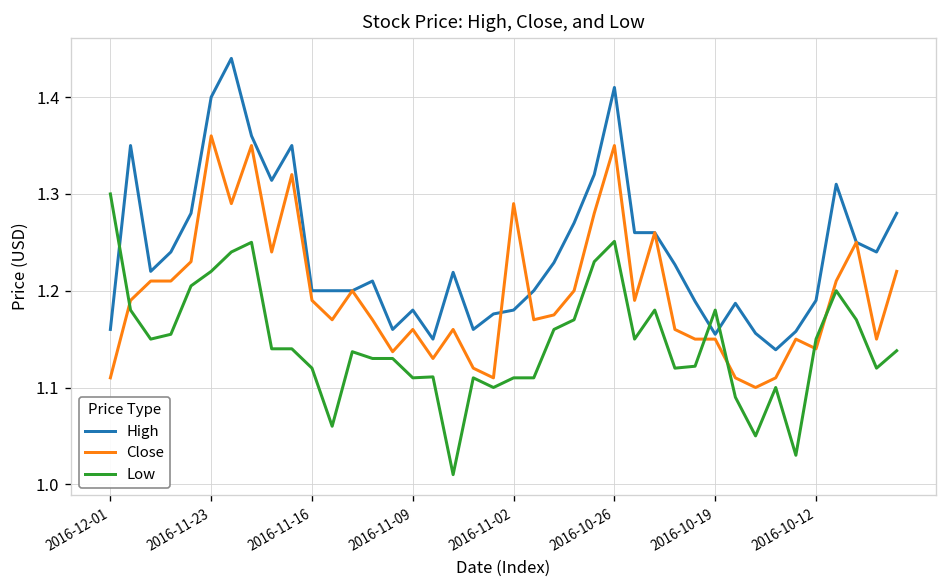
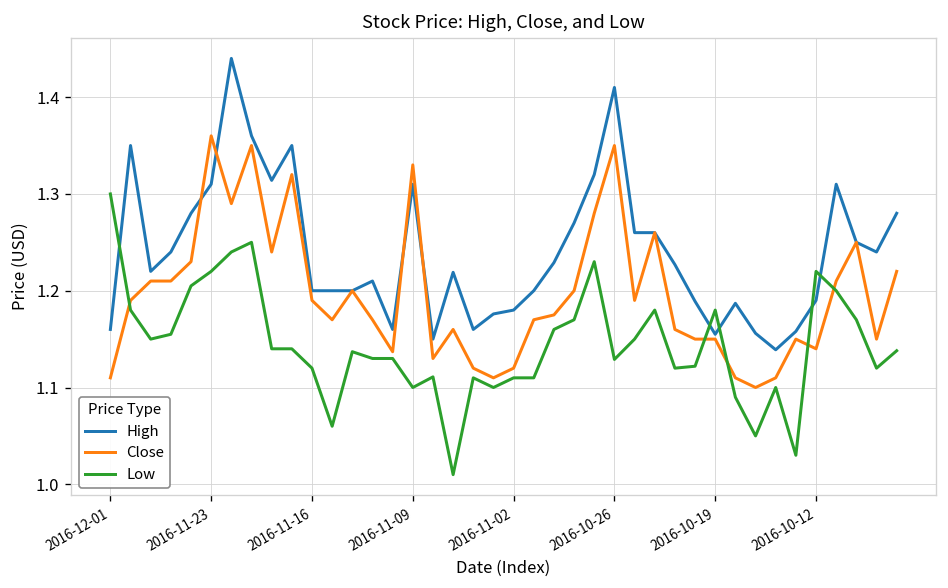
  {
    "High": {
      "2016-12-01": 1.16,
-     "2016-11-23": 1.40,
+     "2016-11-23": 1.31,
      "2016-11-16": 1.20,
-     "2016-11-09": 1.18,
+     "2016-11-09": 1.31,
      "2016-11-02": 1.18,
      "2016-10-26": 1.41,
      "2016-10-19": 1.16,
      "2016-10-12": 1.19
    },
    "Close": {
      "2016-12-01": 1.11,
      "2016-11-23": 1.36,
      "2016-11-16": 1.19,
-     "2016-11-09": 1.16,
-     "2016-11-02": 1.29,
+     "2016-11-09": 1.33,
+     "2016-11-02": 1.12,
      "2016-10-26": 1.35,
      "2016-10-19": 1.15,
      "2016-10-12": 1.14
    },
    "Low": {
      "2016-12-01": 1.30,
      "2016-11-23": 1.22,
      "2016-11-16": 1.12,
-     "2016-11-09": 1.11,
+     "2016-11-09": 1.10,
      "2016-11-02": 1.11,
-     "2016-10-26": 1.25,
+     "2016-10-26": 1.13,
      "2016-10-19": 1.18,
-     "2016-10-12": 1.15
+     "2016-10-12": 1.22
    }
  }
